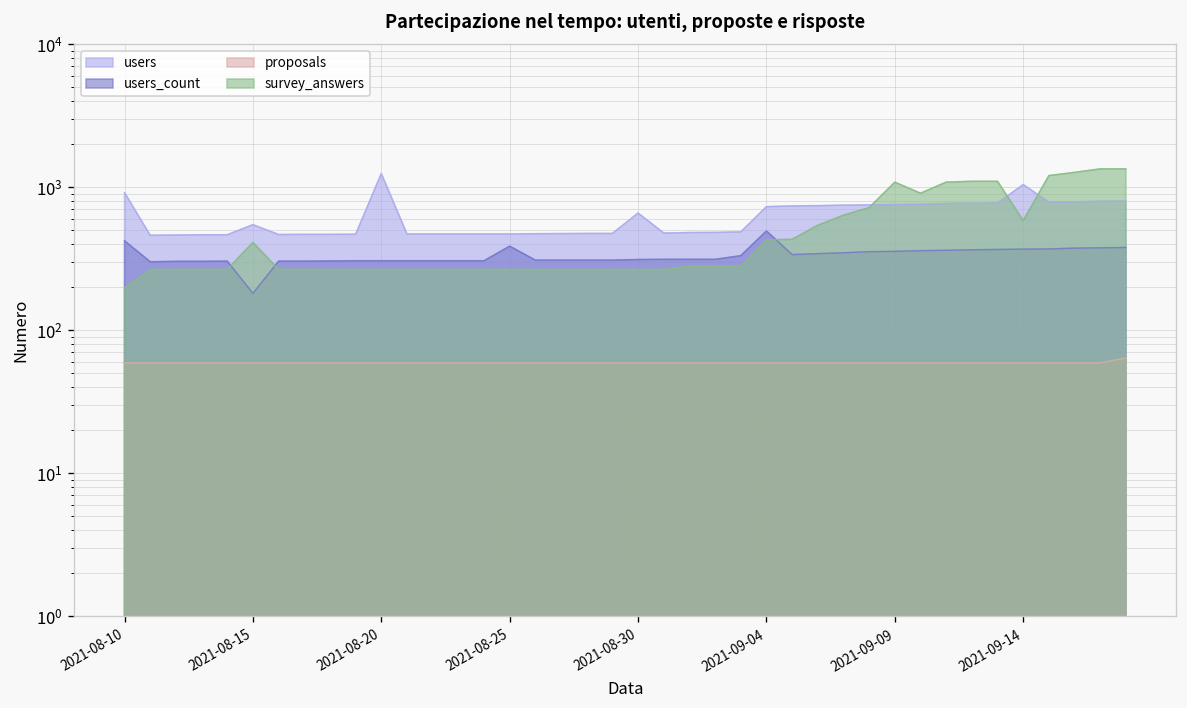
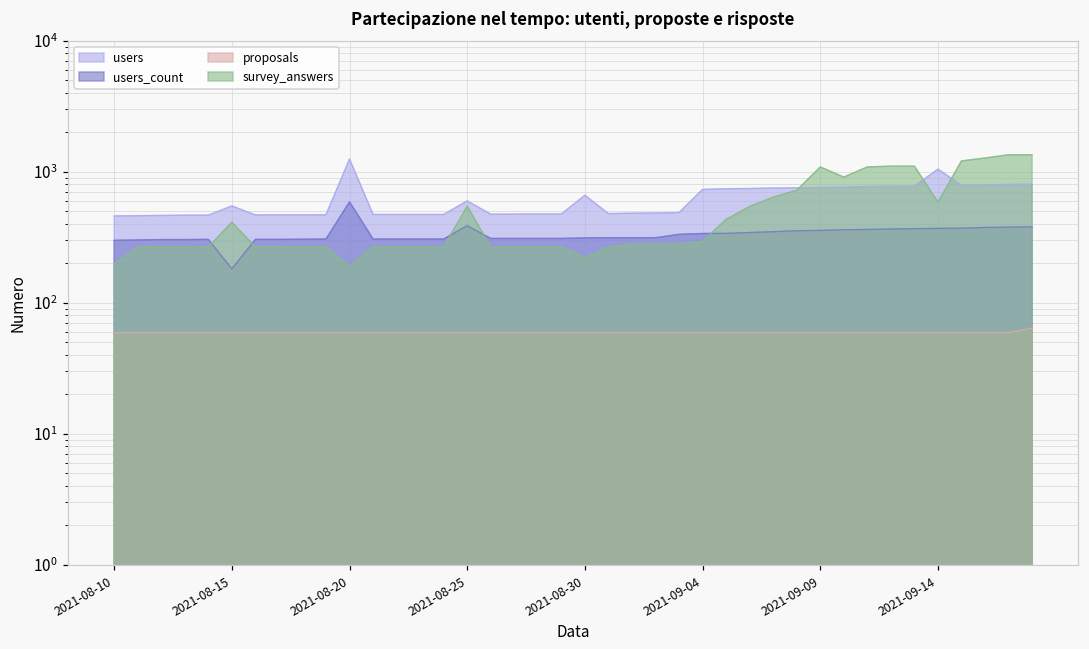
  {
    "users": {
-     "2021-08-10": 900,
+     "2021-08-10": 460,
      "2021-08-15": 500,
      "2021-08-20": 1200,
-     "2021-08-25": 470,
+     "2021-08-25": 600,
      "2021-08-30": 700,
      "2021-09-04": 700,
      "2021-09-09": 800,
      "2021-09-14": 1000
    },
    "users_count": {
-     "2021-08-10": 420,
+     "2021-08-10": 300,
      "2021-08-15": 180,
-     "2021-08-20": 310,
+     "2021-08-20": 600,
      "2021-08-25": 390,
      "2021-08-30": 310,
-     "2021-09-04": 490,
+     "2021-09-04": 340,
      "2021-09-09": 360,
      "2021-09-14": 370
    },
    "proposals": {
      "2021-08-10": 60,
      "2021-08-15": 60,
      "2021-08-20": 60,
      "2021-08-25": 60,
      "2021-08-30": 60,
      "2021-09-04": 60,
      "2021-09-09": 60,
      "2021-09-14": 60
    },
    "survey_answers": {
      "2021-08-10": 200,
      "2021-08-15": 410,
-     "2021-08-20": 270,
-     "2021-08-25": 270,
-     "2021-08-30": 270,
-     "2021-09-04": 430,
+     "2021-08-20": 190,
+     "2021-08-25": 500,
+     "2021-08-30": 220,
+     "2021-09-04": 290,
      "2021-09-09": 1100,
      "2021-09-14": 600
    }
  }
